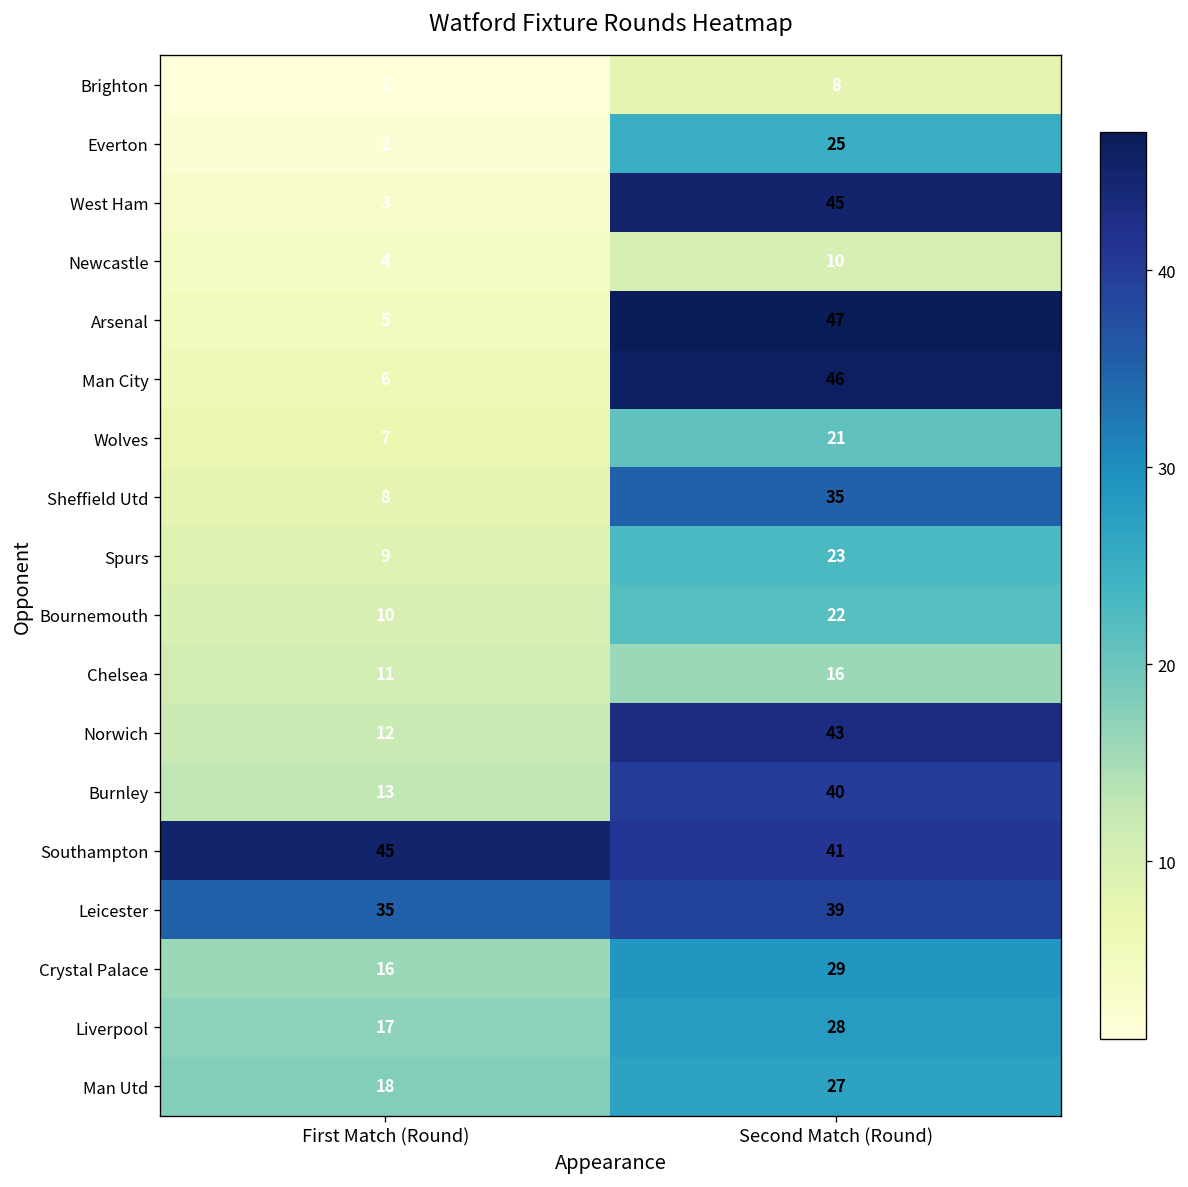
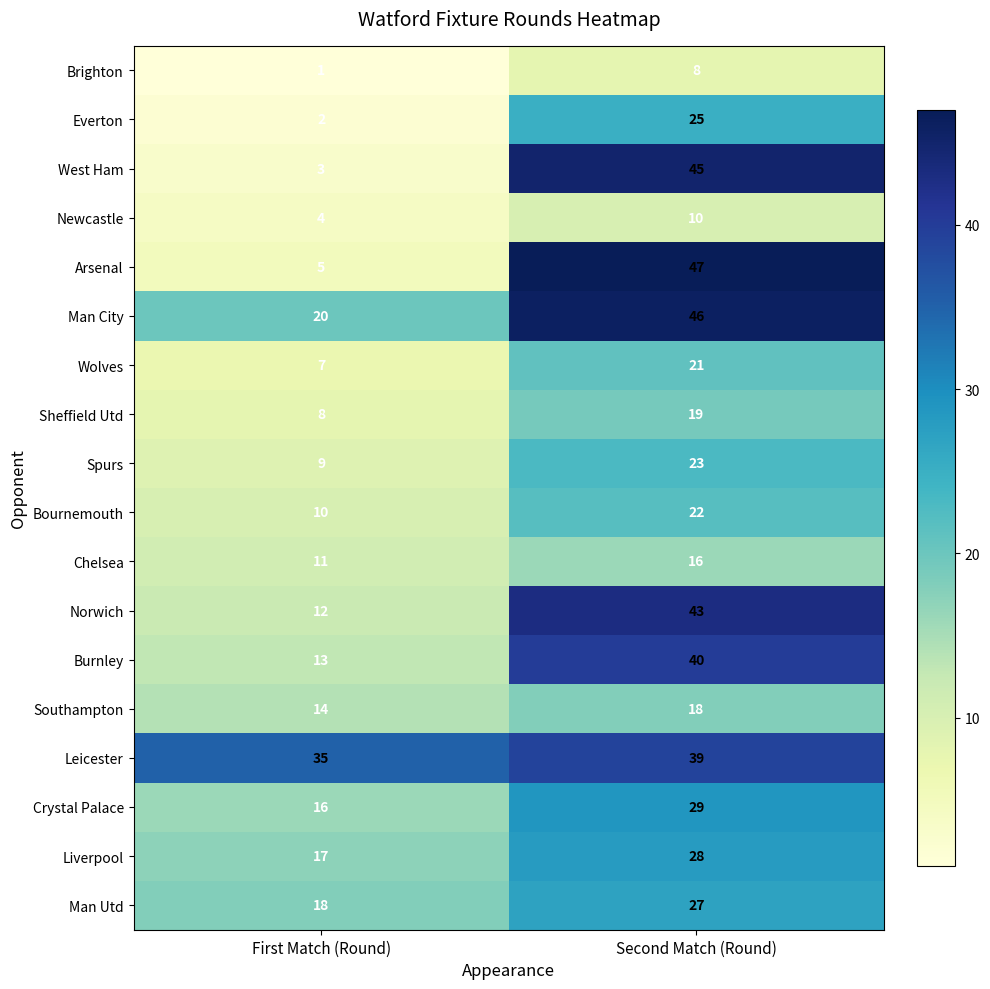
  {
    "Brighton": {
      "Second Match (Round)": 8
    },
    "Everton": {
      "Second Match (Round)": 25
    },
    "West Ham": {
      "First Match (Round)": 3,
      "Second Match (Round)": 45
    },
    "Newcastle": {
      "First Match (Round)": 4,
      "Second Match (Round)": 10
    },
    "Arsenal": {
      "First Match (Round)": 5,
      "Second Match (Round)": 47
    },
    "Man City": {
-     "First Match (Round)": 6,
+     "First Match (Round)": 20,
      "Second Match (Round)": 46
    },
    "Wolves": {
      "First Match (Round)": 7,
      "Second Match (Round)": 21
    },
    "Sheffield Utd": {
      "First Match (Round)": 8,
-     "Second Match (Round)": 35
+     "Second Match (Round)": 19
    },
    "Spurs": {
      "First Match (Round)": 9,
      "Second Match (Round)": 23
    },
    "Bournemouth": {
      "First Match (Round)": 10,
      "Second Match (Round)": 22
    },
    "Chelsea": {
      "First Match (Round)": 11,
      "Second Match (Round)": 16
    },
    "Norwich": {
      "First Match (Round)": 12,
      "Second Match (Round)": 43
    },
    "Burnley": {
      "First Match (Round)": 13,
      "Second Match (Round)": 40
    },
    "Southampton": {
-     "First Match (Round)": 45,
-     "Second Match (Round)": 41
+     "First Match (Round)": 14,
+     "Second Match (Round)": 18
    },
    "Leicester": {
      "First Match (Round)": 35,
      "Second Match (Round)": 39
    },
    "Crystal Palace": {
      "First Match (Round)": 16,
      "Second Match (Round)": 29
    },
    "Liverpool": {
      "First Match (Round)": 17,
      "Second Match (Round)": 28
    },
    "Man Utd": {
      "First Match (Round)": 18,
      "Second Match (Round)": 27
    }
  }
